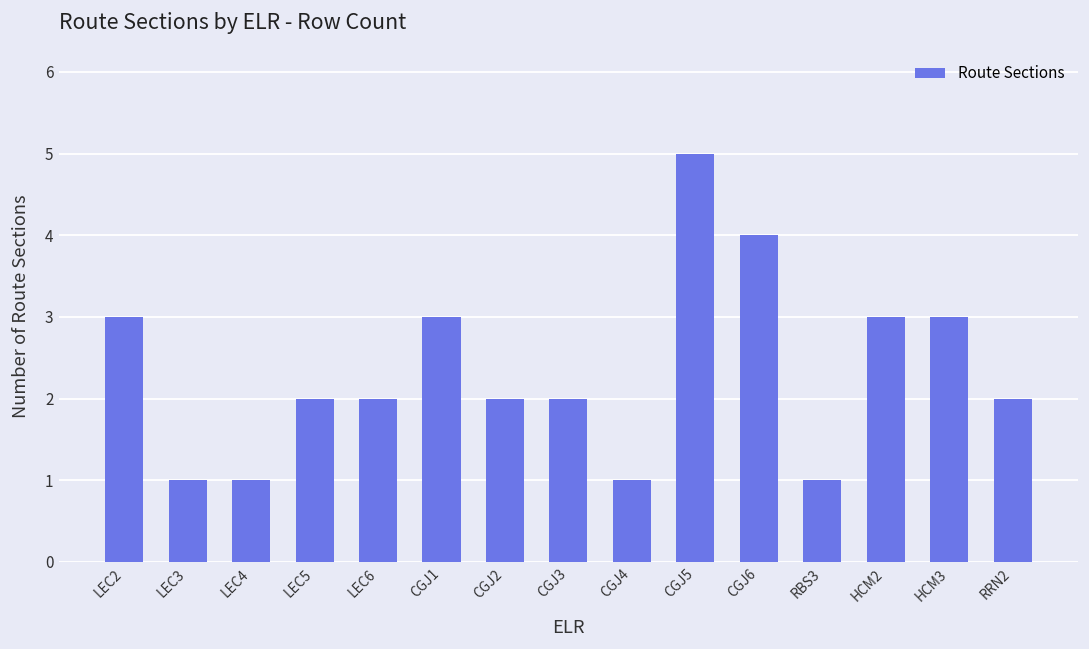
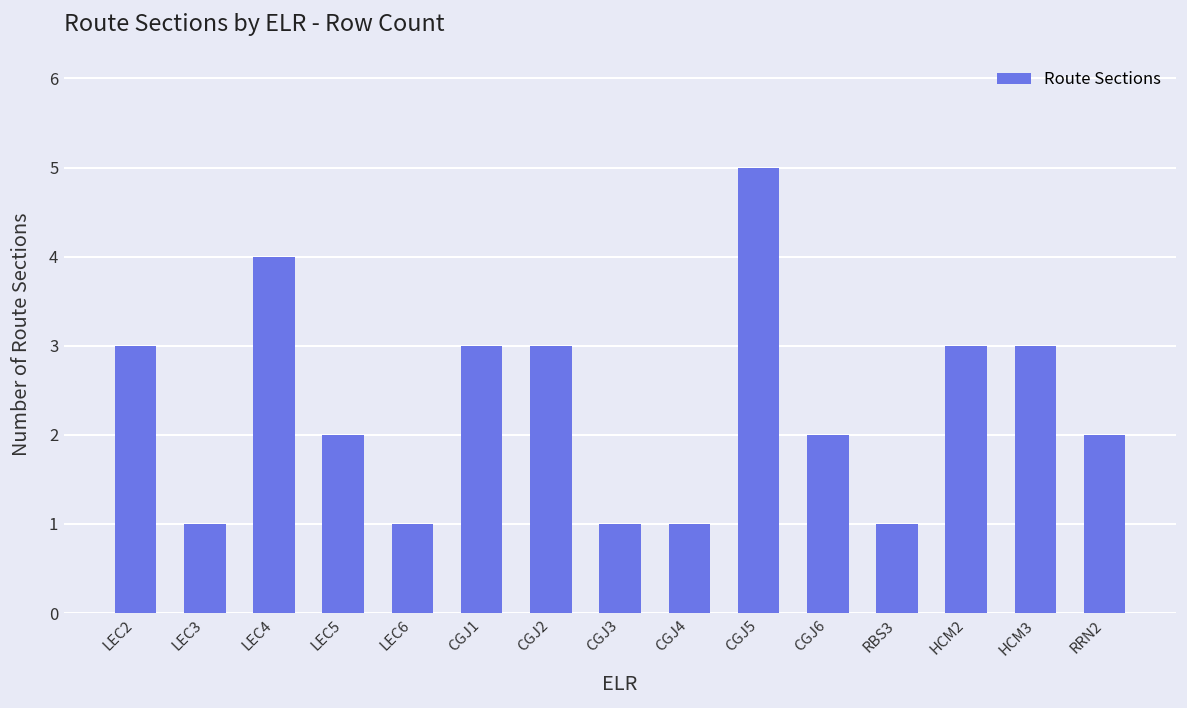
  {
    "LEC2": 3,
    "LEC3": 1,
-   "LEC4": 1,
+   "LEC4": 4,
    "LEC5": 2,
-   "LEC6": 2,
+   "LEC6": 1,
    "CGJ1": 3,
-   "CGJ2": 2,
-   "CGJ3": 2,
+   "CGJ2": 3,
+   "CGJ3": 1,
    "CGJ4": 1,
    "CGJ5": 5,
-   "CGJ6": 4,
+   "CGJ6": 2,
    "RBS3": 1,
    "HCM2": 3,
    "HCM3": 3,
    "RRN2": 2
  }
